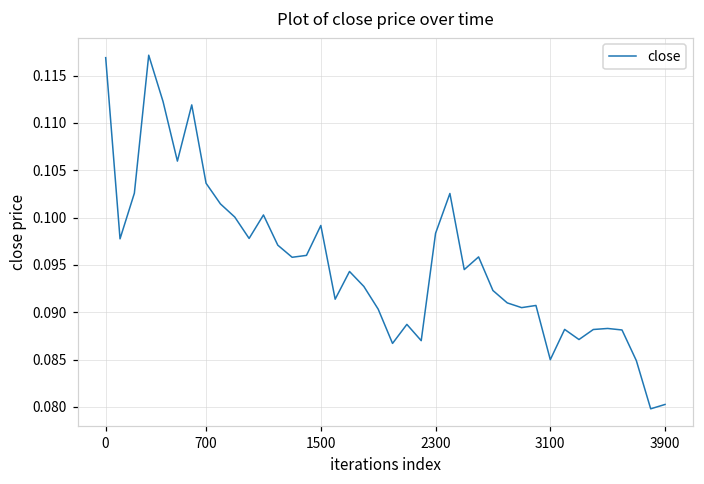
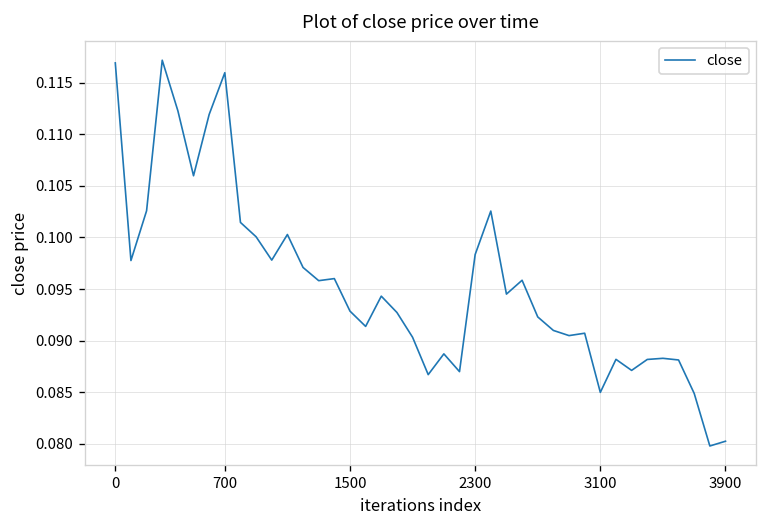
  {
    "0": 0.117,
-   "700": 0.104,
-   "1500": 0.099,
+   "700": 0.116,
+   "1500": 0.093,
    "2300": 0.098,
    "3100": 0.085,
    "3900": 0.080
  }
